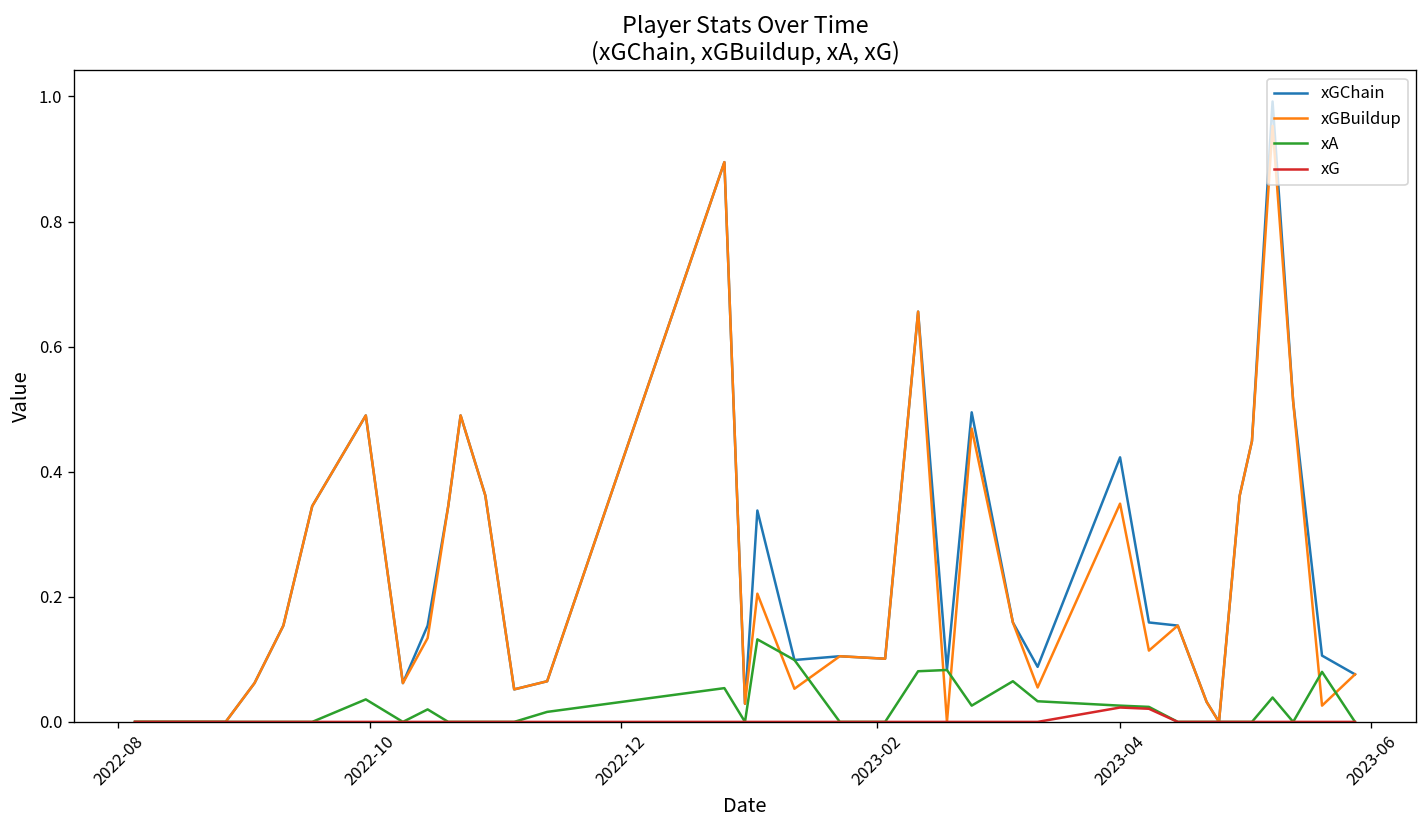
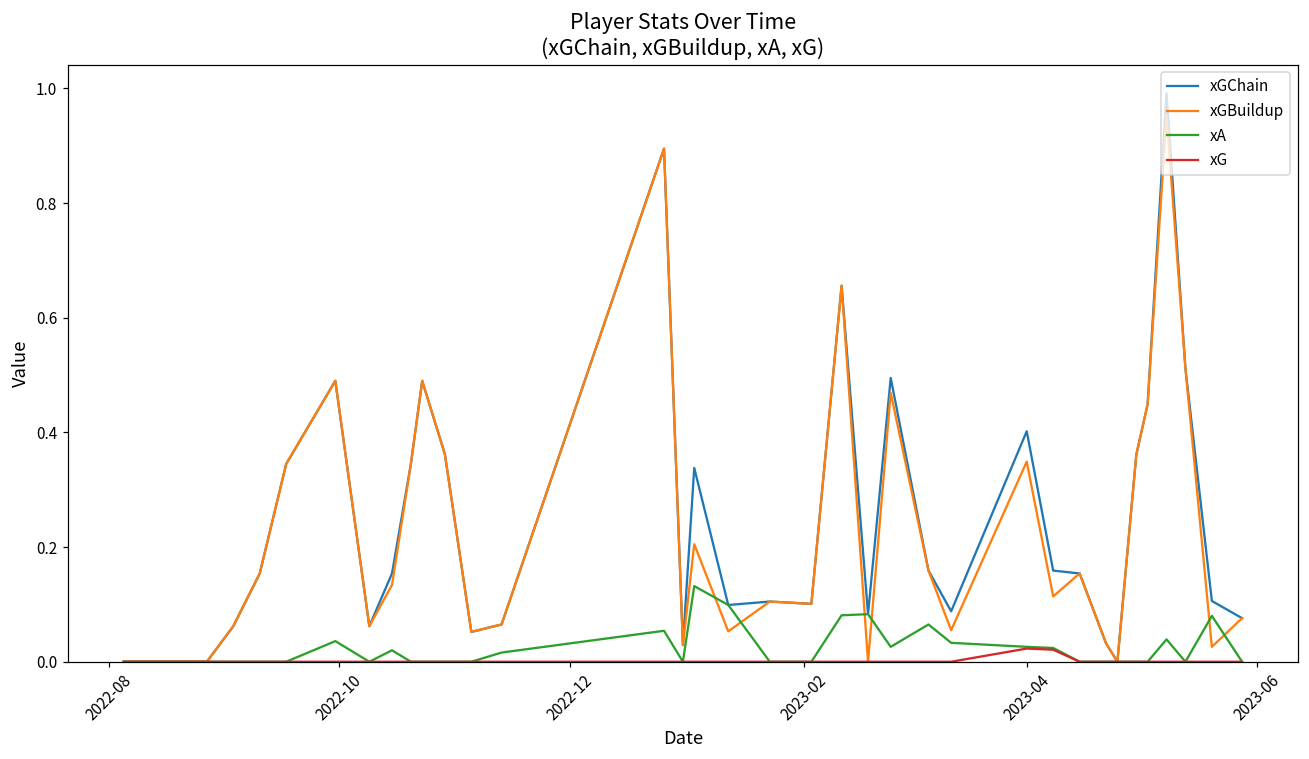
  {
    "xGChain": {
-     "2023-04": 0.42
+     "2023-04": 0.40
    },
    "xGBuildup": {
      "2023-04": 0.35
    }
  }
